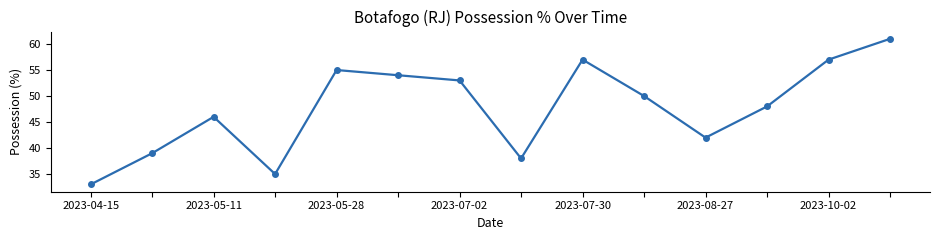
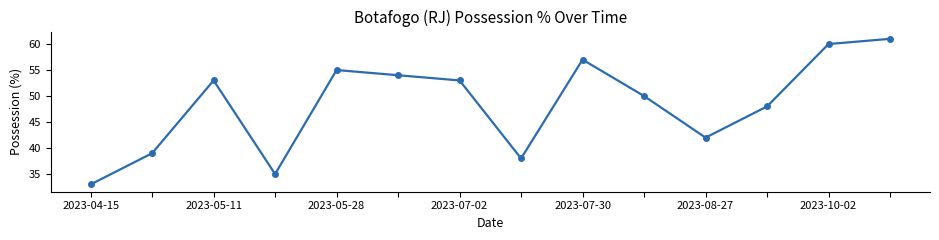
  {
    "2023-04-15": 33,
-   "2023-05-11": 46,
+   "2023-05-11": 53,
    "2023-05-28": 55,
    "2023-07-02": 53,
    "2023-07-30": 57,
    "2023-08-27": 42,
-   "2023-10-02": 57
+   "2023-10-02": 60
  }
